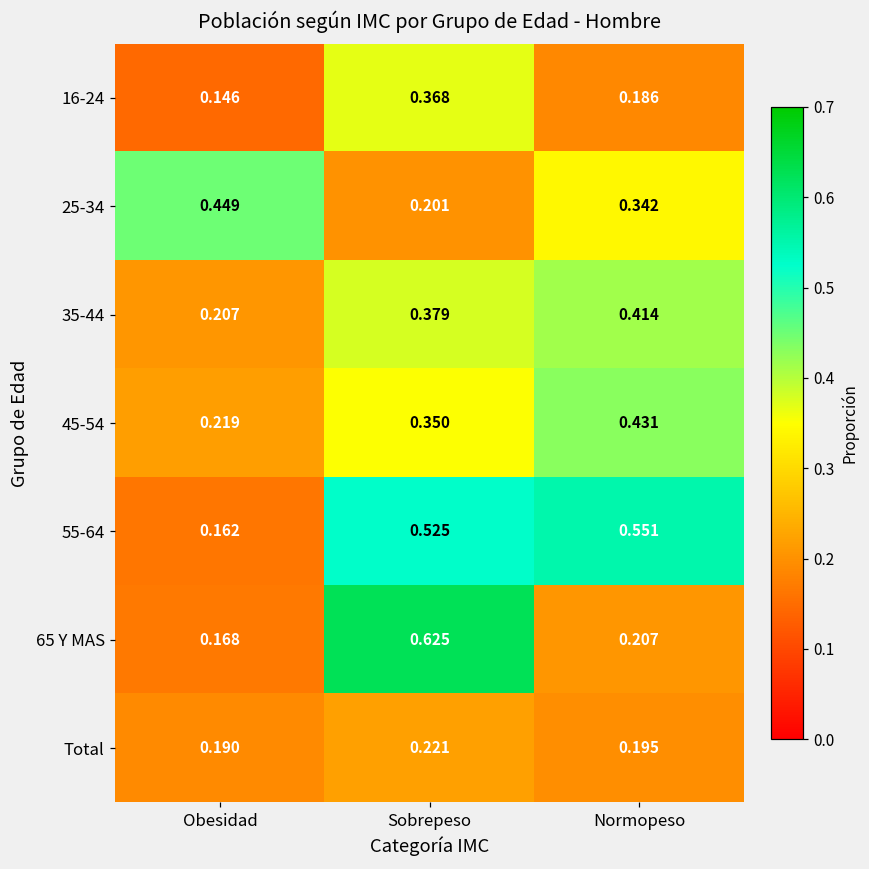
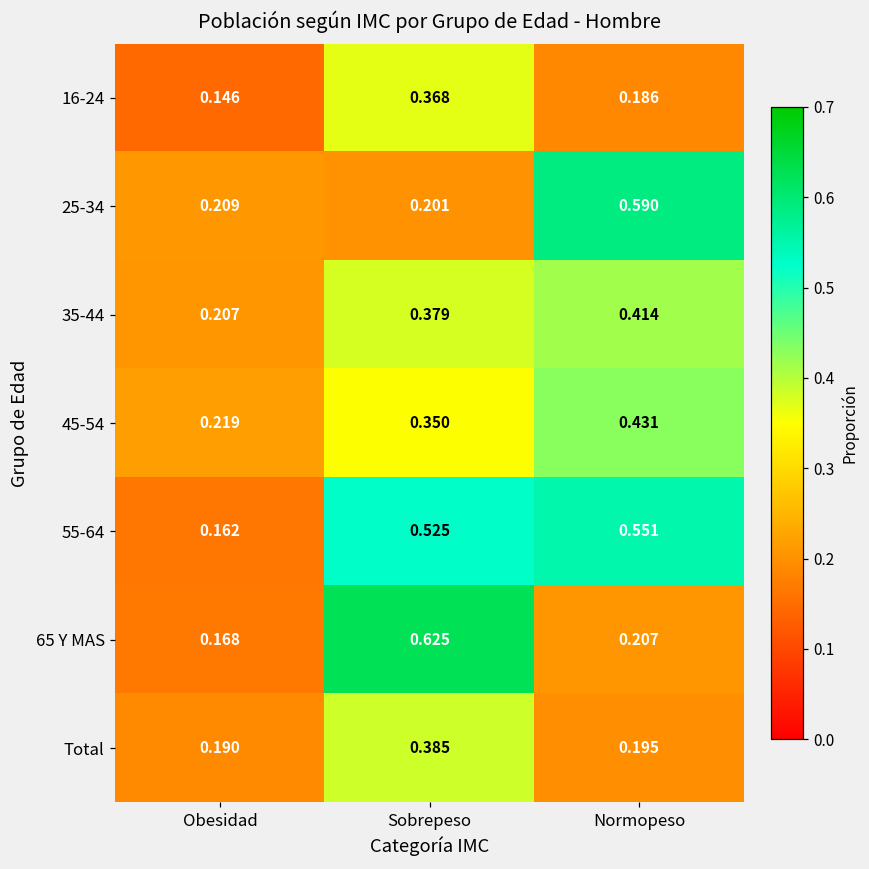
  {
    "16-24": {
      "Obesidad": 0.146,
      "Sobrepeso": 0.368,
      "Normopeso": 0.186
    },
    "25-34": {
-     "Obesidad": 0.449,
+     "Obesidad": 0.209,
      "Sobrepeso": 0.201,
-     "Normopeso": 0.342
+     "Normopeso": 0.590
    },
    "35-44": {
      "Obesidad": 0.207,
      "Sobrepeso": 0.379,
      "Normopeso": 0.414
    },
    "45-54": {
      "Obesidad": 0.219,
      "Sobrepeso": 0.350,
      "Normopeso": 0.431
    },
    "55-64": {
      "Obesidad": 0.162,
      "Sobrepeso": 0.525,
      "Normopeso": 0.551
    },
    "65 Y MAS": {
      "Obesidad": 0.168,
      "Sobrepeso": 0.625,
      "Normopeso": 0.207
    },
    "Total": {
      "Obesidad": 0.190,
-     "Sobrepeso": 0.221,
+     "Sobrepeso": 0.385,
      "Normopeso": 0.195
    }
  }
